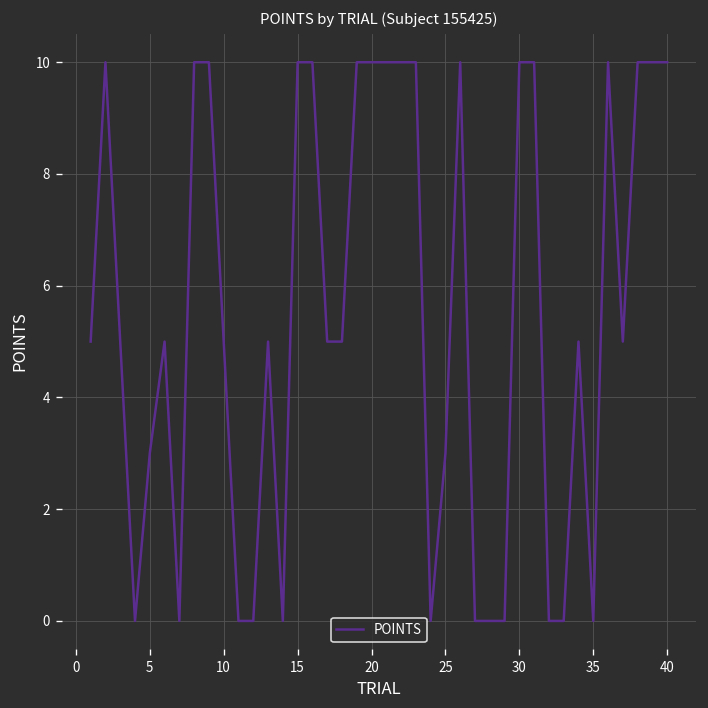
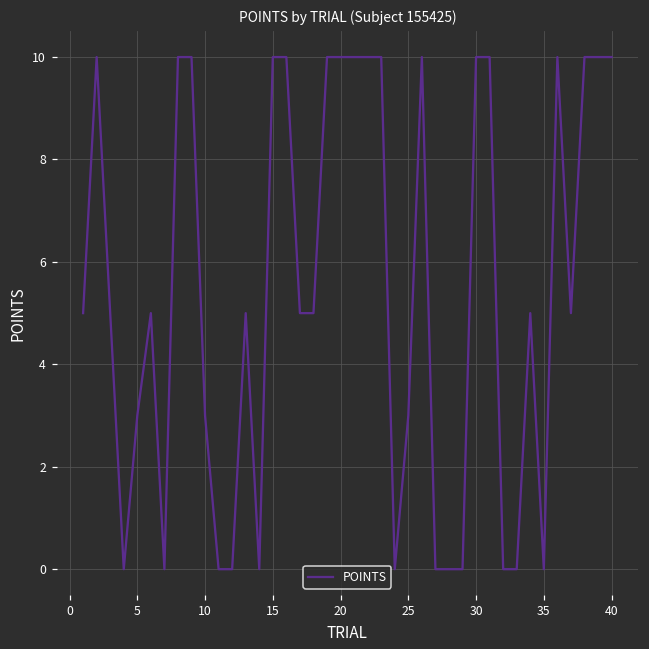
  {
    "5": 3,
-   "10": 5,
+   "10": 3,
    "15": 10,
    "20": 10,
    "25": 3,
    "30": 10,
    "35": 0,
    "40": 10
  }
